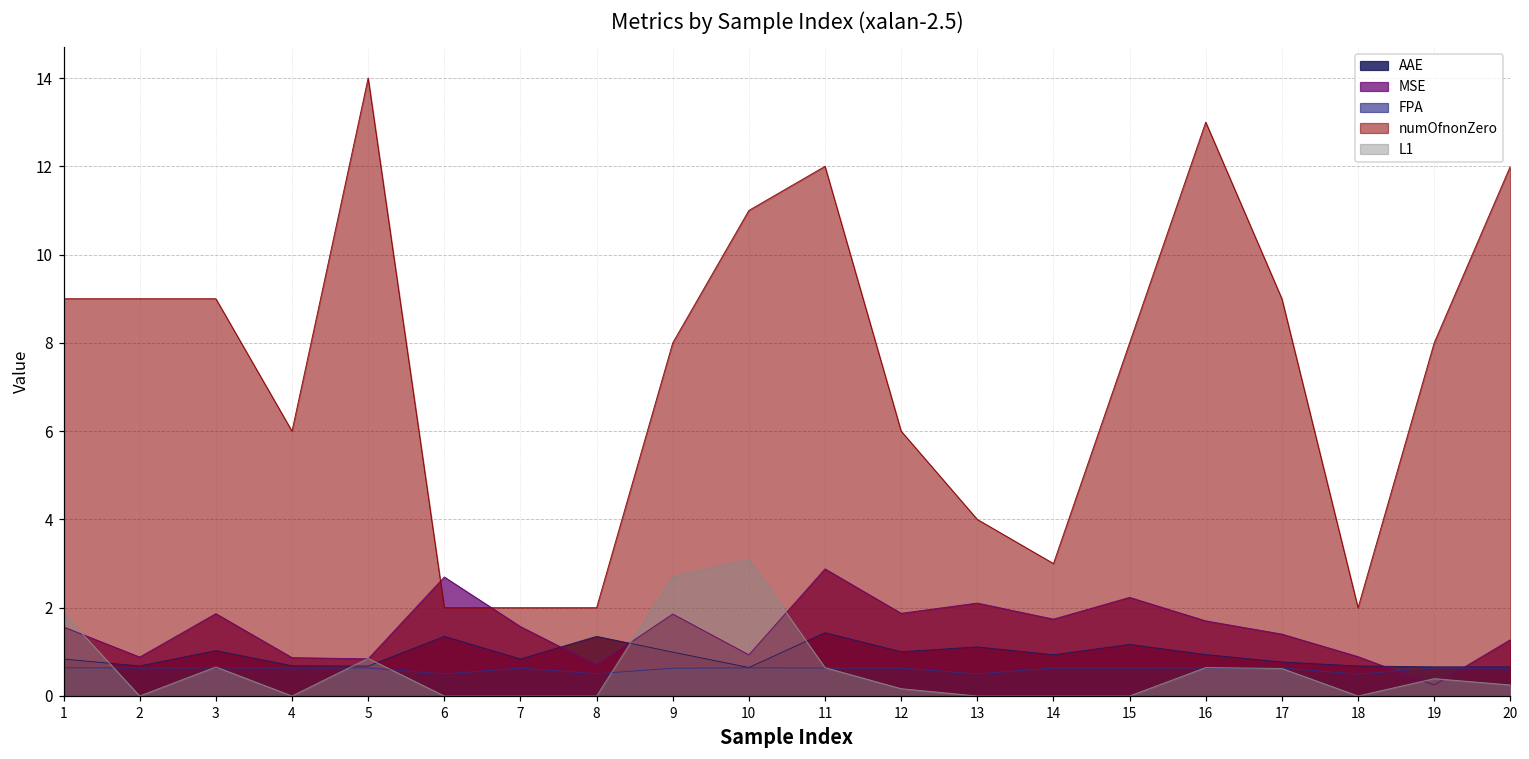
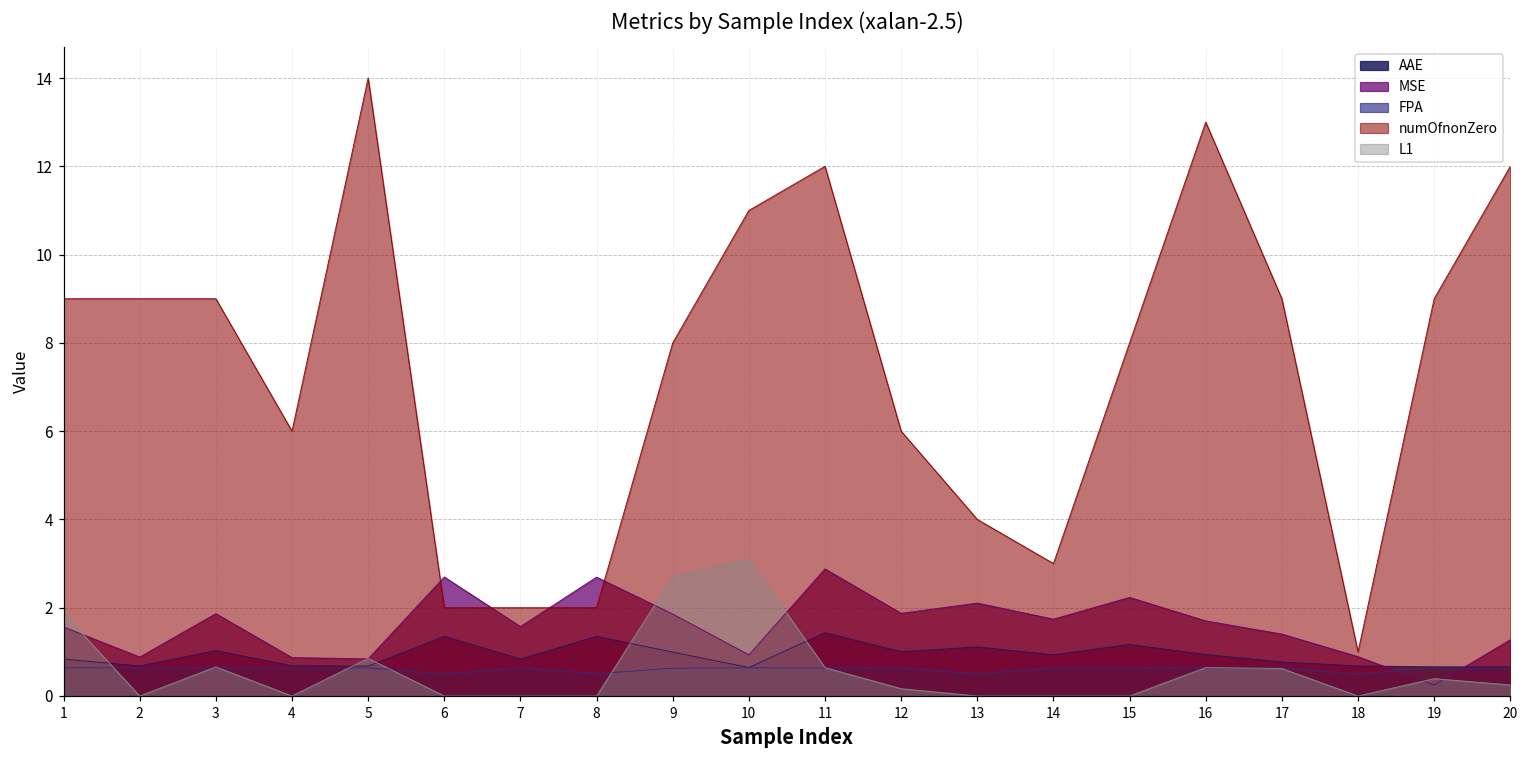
  {
    "MSE": {
      "1": 1.6,
      "2": 0.9,
      "3": 1.9,
      "4": 0.9,
      "6": 2.7,
      "7": 1.6,
-     "8": 0.7,
+     "8": 2.7,
      "9": 1.9,
      "10": 0.9,
      "11": 2.9,
      "12": 1.9,
      "13": 2.1,
      "14": 1.7,
      "15": 2.2,
      "16": 1.7,
      "17": 1.4,
      "18": 0.9,
      "19": 0.2,
      "20": 1.3
    },
    "numOfnonZero": {
      "1": 9,
      "2": 9,
      "3": 9,
      "4": 6,
      "5": 14,
      "6": 2,
      "7": 2,
      "8": 2,
      "9": 8,
      "10": 11,
      "11": 12,
      "12": 6,
      "13": 4,
      "14": 3,
      "15": 8,
      "16": 13,
      "17": 9,
-     "18": 2,
-     "19": 8,
+     "18": 1,
+     "19": 9,
      "20": 12
    },
    "L1": {
      "1": 1.9,
      "2": 0.0,
      "4": 0.0,
      "6": 0.0,
      "7": 0.0,
      "8": 0.0,
      "9": 2.7,
      "10": 3.1,
      "12": 0.2,
      "13": 0.0,
      "14": 0.0,
      "15": 0.0,
      "18": 0.0,
      "19": 0.4,
      "20": 0.3
    }
  }
